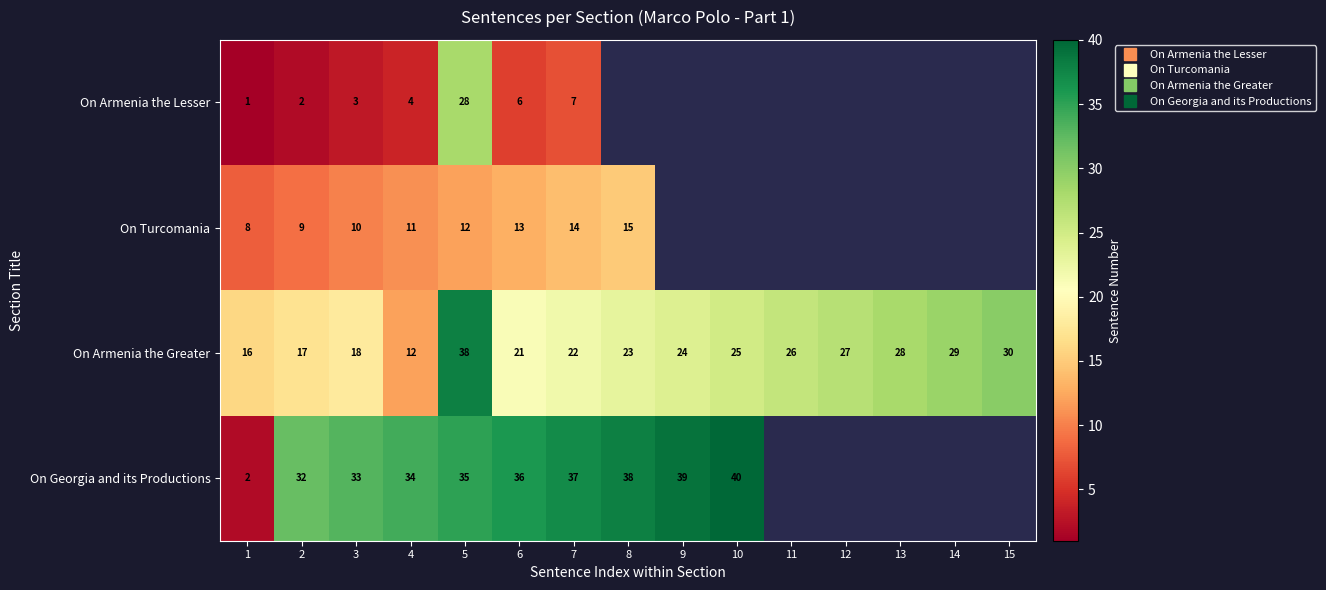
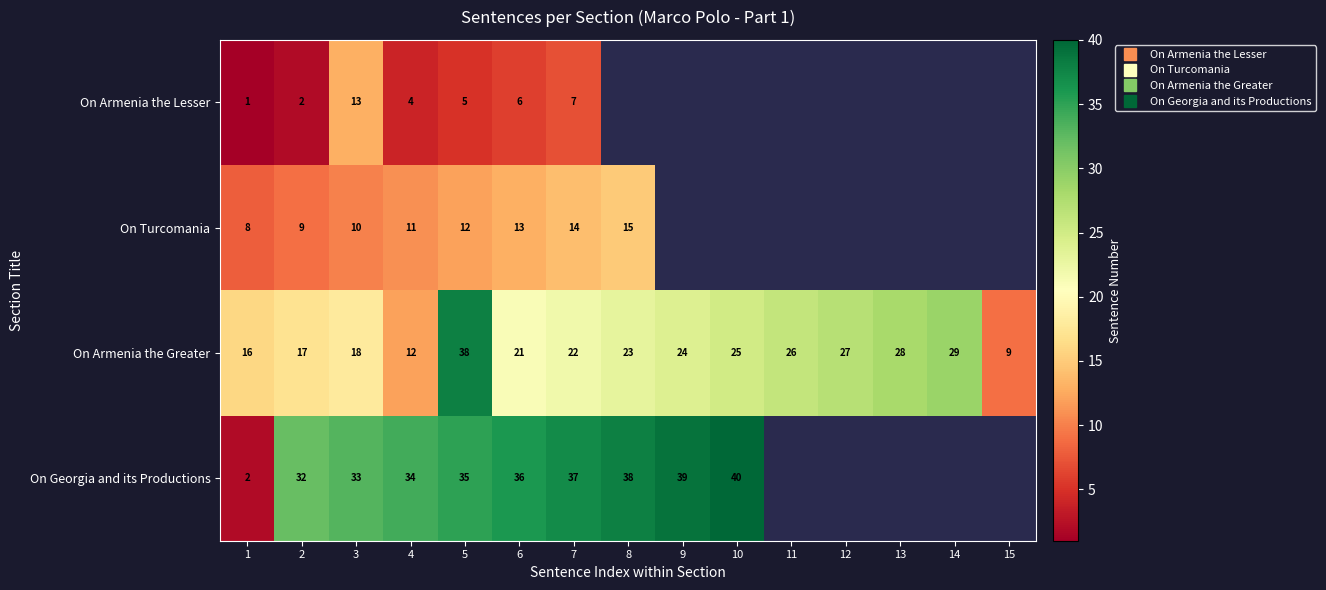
  {
    "On Armenia the Lesser": {
      "1": 1,
      "2": 2,
-     "3": 3,
+     "3": 13,
      "4": 4,
-     "5": 28,
+     "5": 5,
      "6": 6,
      "7": 7
    },
    "On Turcomania": {
      "1": 8,
      "2": 9,
      "3": 10,
      "4": 11,
      "5": 12,
      "6": 13,
      "7": 14,
      "8": 15
    },
    "On Armenia the Greater": {
      "1": 16,
      "2": 17,
      "3": 18,
      "4": 12,
      "5": 38,
      "6": 21,
      "7": 22,
      "8": 23,
      "9": 24,
      "10": 25,
      "11": 26,
      "12": 27,
      "13": 28,
      "14": 29,
-     "15": 30
+     "15": 9
    },
    "On Georgia and its Productions": {
      "1": 2,
      "2": 32,
      "3": 33,
      "4": 34,
      "5": 35,
      "6": 36,
      "7": 37,
      "8": 38,
      "9": 39,
      "10": 40
    }
  }
